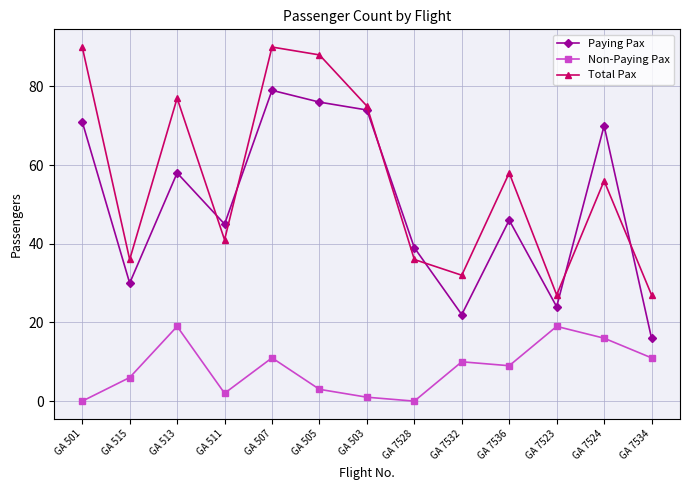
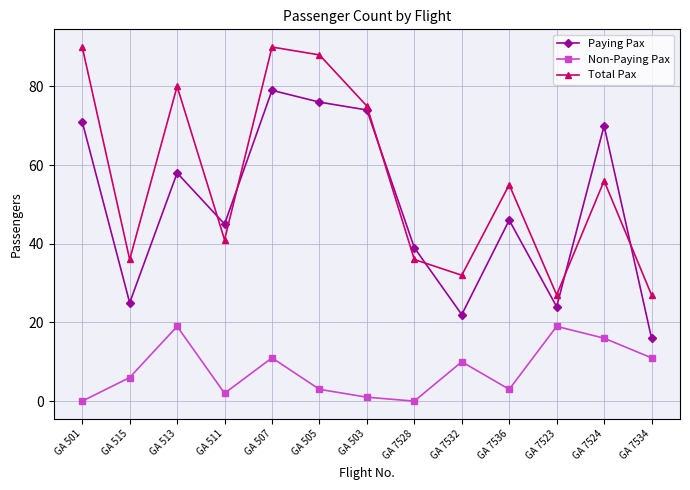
  {
    "Paying Pax": {
      "GA 501": 71,
-     "GA 515": 30,
+     "GA 515": 25,
      "GA 513": 58,
      "GA 511": 45,
      "GA 507": 79,
      "GA 505": 76,
      "GA 503": 74,
      "GA 7528": 39,
      "GA 7532": 22,
      "GA 7536": 46,
      "GA 7523": 24,
      "GA 7524": 70,
      "GA 7534": 16
    },
    "Non-Paying Pax": {
      "GA 501": 0,
      "GA 515": 6,
      "GA 513": 19,
      "GA 511": 2,
      "GA 507": 11,
      "GA 505": 3,
      "GA 503": 1,
      "GA 7528": 0,
      "GA 7532": 10,
-     "GA 7536": 9,
+     "GA 7536": 3,
      "GA 7523": 19,
      "GA 7524": 16,
      "GA 7534": 11
    },
    "Total Pax": {
      "GA 501": 90,
      "GA 515": 36,
-     "GA 513": 77,
+     "GA 513": 80,
      "GA 511": 41,
      "GA 507": 90,
      "GA 505": 88,
      "GA 503": 75,
      "GA 7528": 36,
      "GA 7532": 32,
-     "GA 7536": 58,
+     "GA 7536": 55,
      "GA 7523": 27,
      "GA 7524": 56,
      "GA 7534": 27
    }
  }
